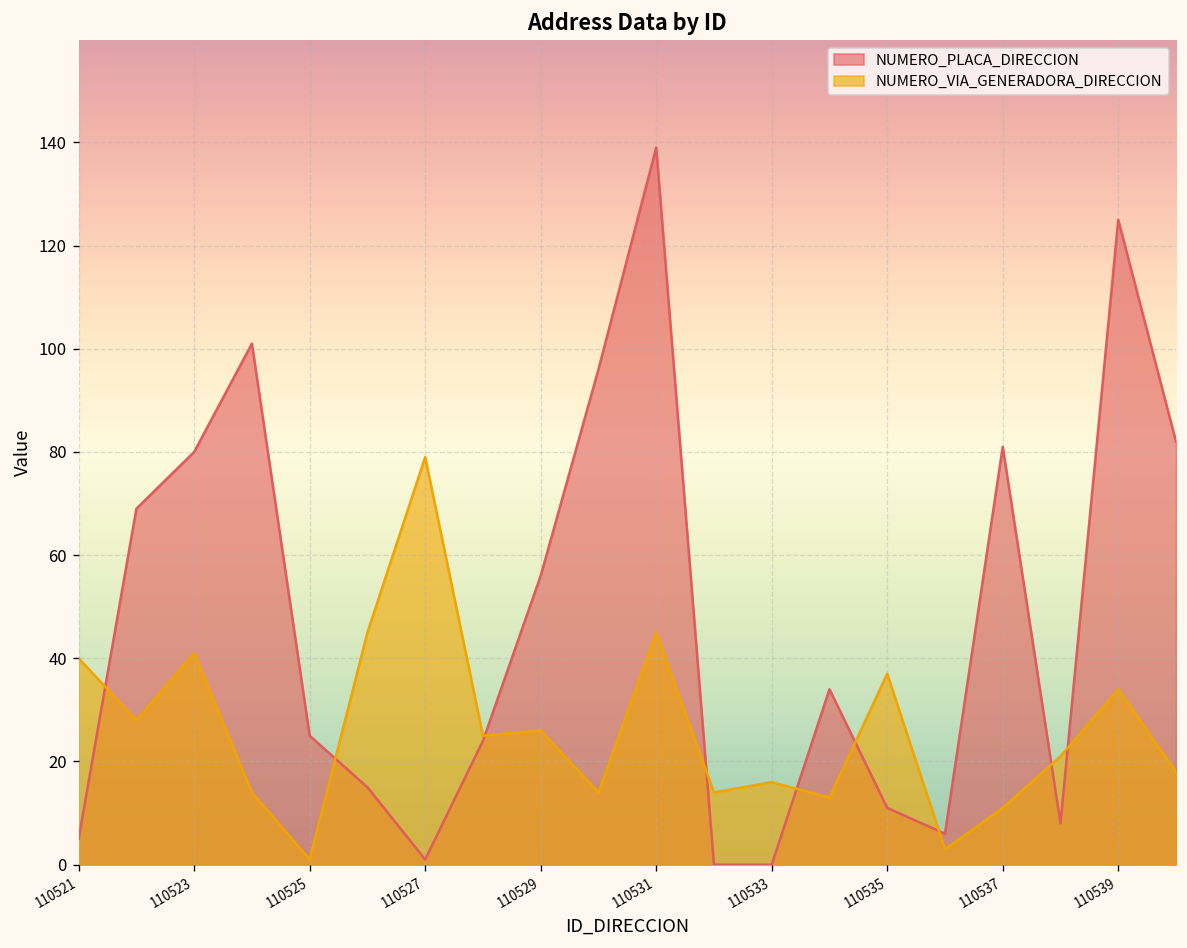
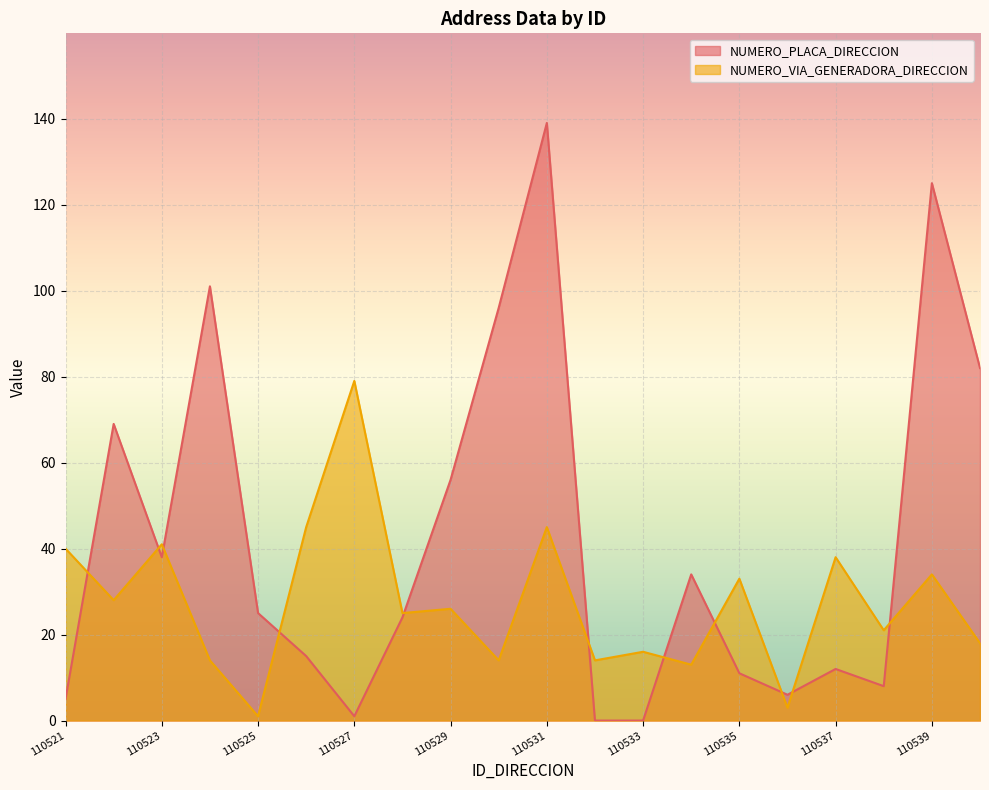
  {
    "NUMERO_PLACA_DIRECCION": {
      "110521": 5,
-     "110523": 80,
+     "110523": 38,
      "110525": 25,
      "110527": 1,
      "110529": 56,
      "110531": 139,
      "110533": 0,
      "110535": 11,
-     "110537": 81,
+     "110537": 12,
      "110539": 125
    },
    "NUMERO_VIA_GENERADORA_DIRECCION": {
      "110521": 40,
      "110523": 41,
      "110525": 1,
      "110527": 79,
      "110529": 26,
      "110531": 45,
      "110533": 16,
-     "110535": 37,
-     "110537": 11,
+     "110535": 33,
+     "110537": 38,
      "110539": 34
    }
  }
